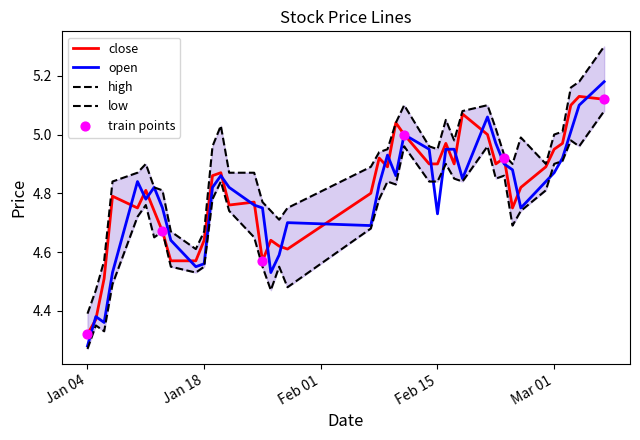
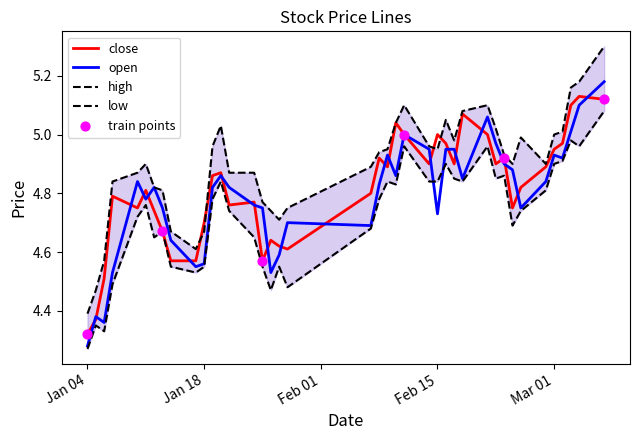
  {
    "close": {
-     "Jan 18": 4.64,
-     "Feb 15": 4.9,
+     "Jan 18": 4.70,
+     "Feb 15": 5.0,
      "Mar 01": 4.95
    },
    "open": {
      "Jan 04": 4.28,
      "Jan 18": 4.56,
      "Feb 15": 4.73,
-     "Mar 01": 4.87
+     "Mar 01": 4.93
    }
  }
